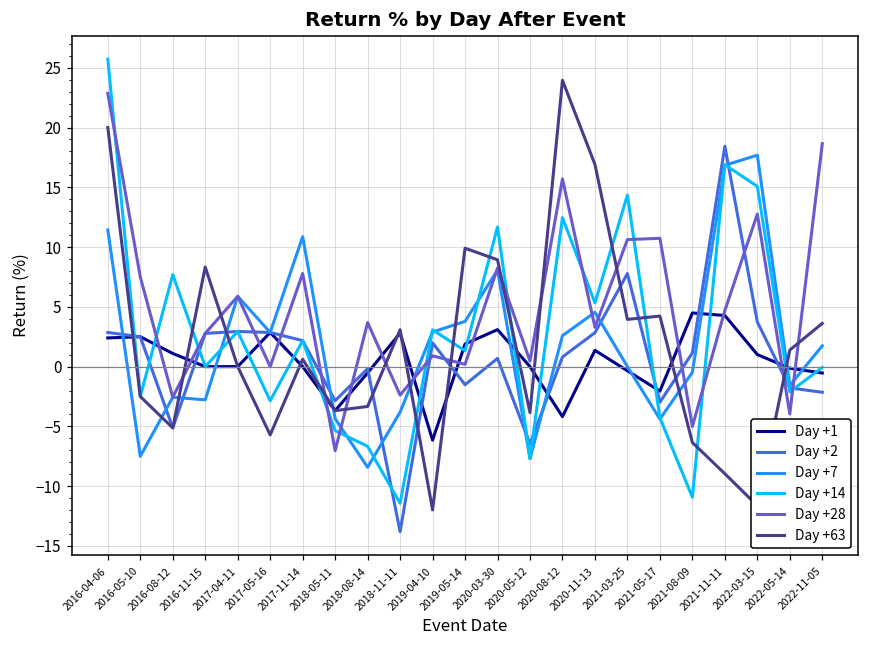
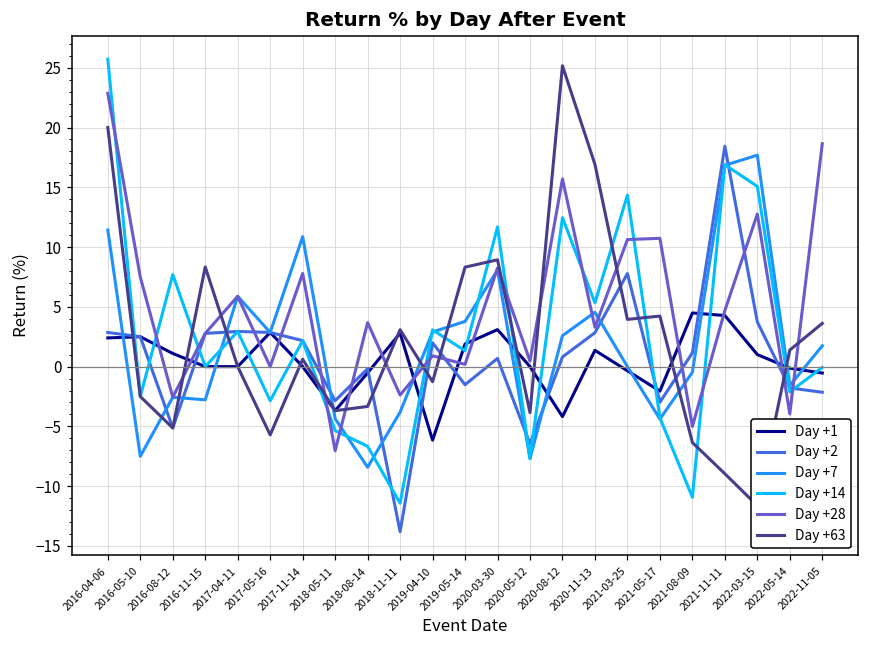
  {
    "Day +1": {
      "2016-04-06": 2.4,
      "2016-08-12": 1.1,
      "2017-11-14": 0.0,
      "2018-08-14": -0.5,
      "2018-11-11": 2.8,
      "2019-04-10": -6.1,
      "2019-05-14": 1.9,
      "2020-03-30": 3.1,
      "2020-05-12": 0.0,
      "2020-08-12": -4.2,
      "2020-11-13": 1.4,
      "2021-03-25": -0.3,
      "2021-05-17": -2.0,
      "2021-08-09": 4.5,
      "2021-11-11": 4.3,
      "2022-03-15": 1.0,
      "2022-05-14": -0.1,
      "2022-11-05": -0.5
    },
    "Day +63": {
      "2016-04-06": 20.0,
      "2016-11-15": 8.3,
      "2017-05-16": -5.7,
      "2017-11-14": 0.6,
      "2018-08-14": -3.3,
      "2018-11-11": 3.1,
-     "2019-04-10": -12.0,
-     "2019-05-14": 9.9,
+     "2019-04-10": -1.3,
+     "2019-05-14": 8.3,
      "2020-03-30": 8.9,
      "2020-05-12": -3.8,
-     "2020-08-12": 23.9,
+     "2020-08-12": 25.2,
      "2020-11-13": 16.9,
      "2021-03-25": 3.9,
      "2021-05-17": 4.2,
      "2021-08-09": -6.3,
      "2021-11-11": -9.0,
      "2022-05-14": 1.4,
      "2022-11-05": 3.6
    }
  }
